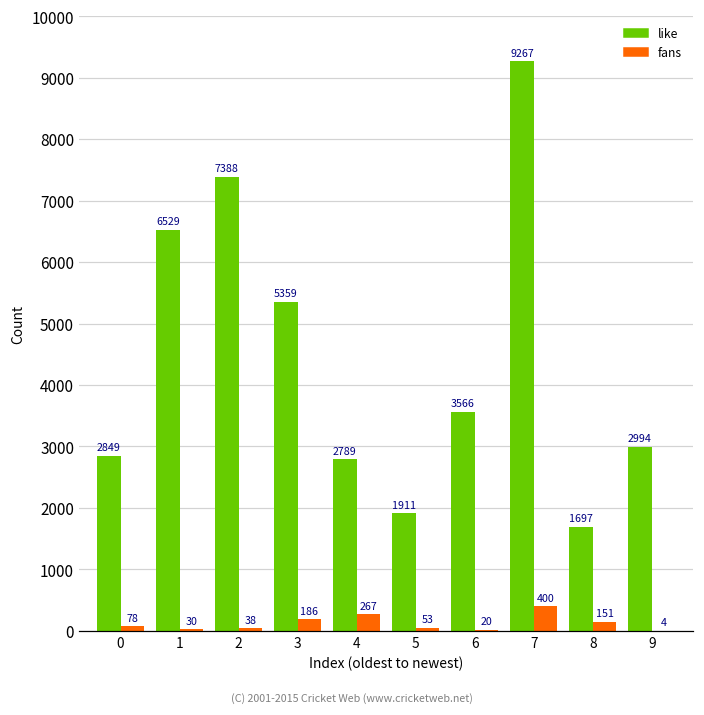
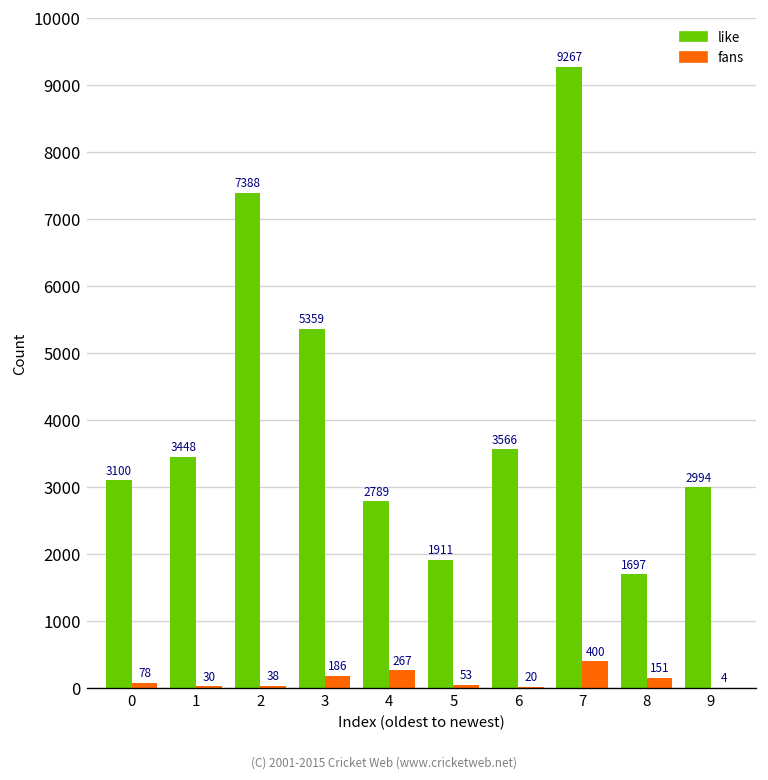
  {
    "like": {
-     "0": 2849,
-     "1": 6529,
+     "0": 3100,
+     "1": 3448,
      "2": 7388,
      "3": 5359,
      "4": 2789,
      "5": 1911,
      "6": 3566,
      "7": 9267,
      "8": 1697,
      "9": 2994
    },
    "fans": {
      "0": 78,
      "1": 30,
      "2": 38,
      "3": 186,
      "4": 267,
      "5": 53,
      "6": 20,
      "7": 400,
      "8": 151,
      "9": 4
    }
  }
